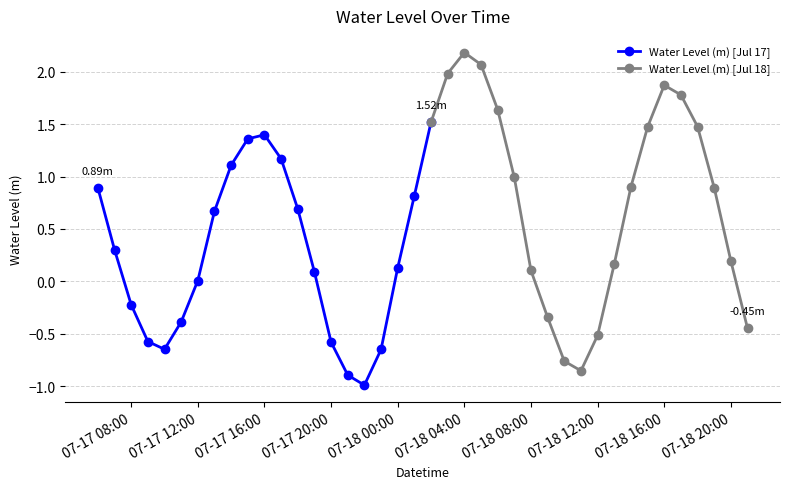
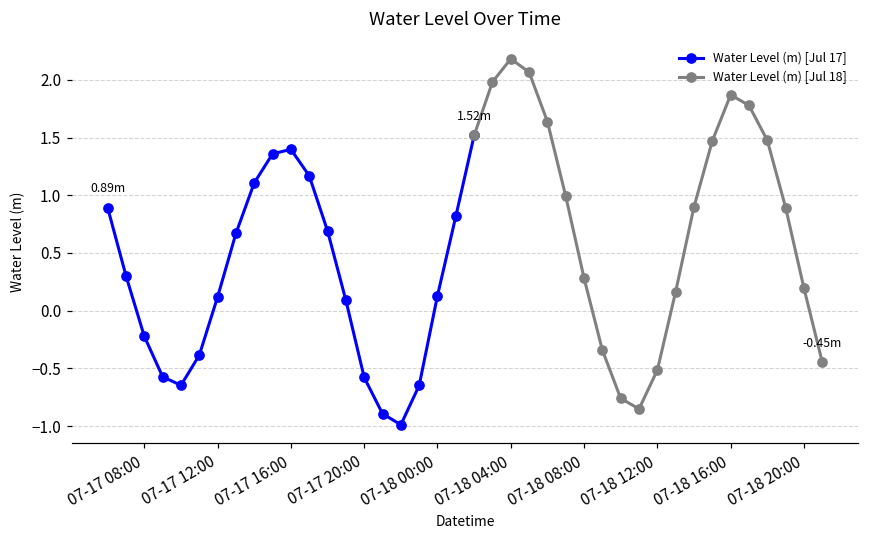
  {
    "Water Level (m) [Jul 17]": {
      "07-17 08:00": -0.22,
-     "07-17 12:00": 0.01,
+     "07-17 12:00": 0.12,
      "07-17 16:00": 1.40,
      "07-17 20:00": -0.58,
      "07-18 00:00": 0.13
    },
    "Water Level (m) [Jul 18]": {
      "07-18 04:00": 2.18,
-     "07-18 08:00": 0.10,
+     "07-18 08:00": 0.28,
      "07-18 12:00": -0.51,
      "07-18 16:00": 1.87,
      "07-18 20:00": 0.20
    }
  }
